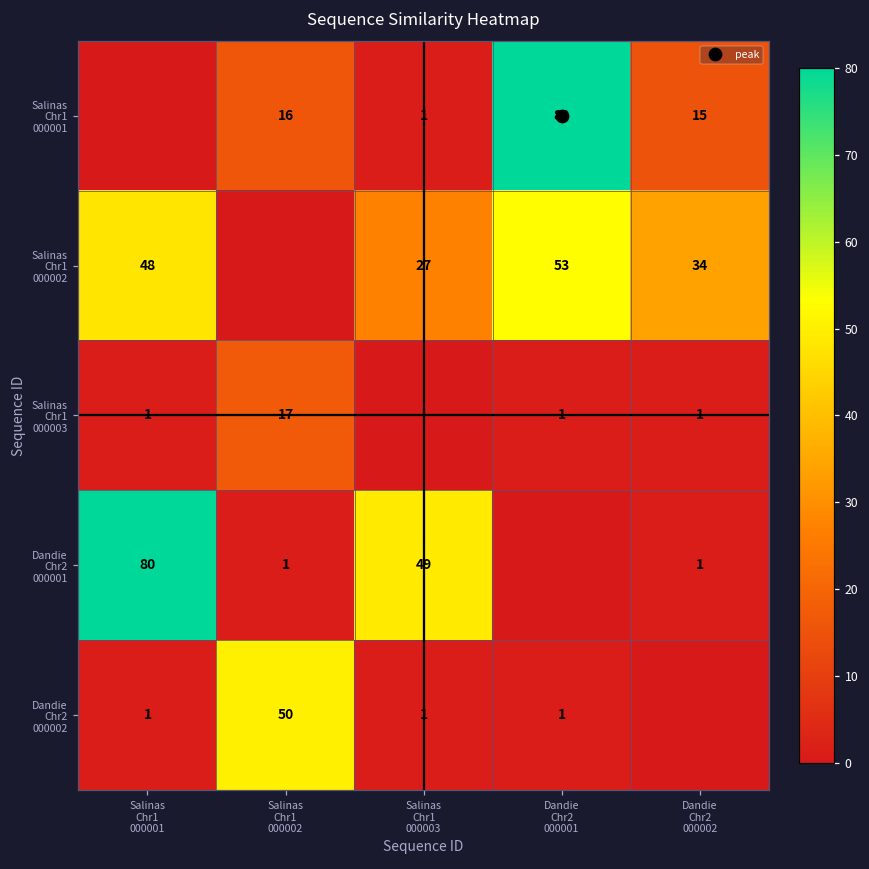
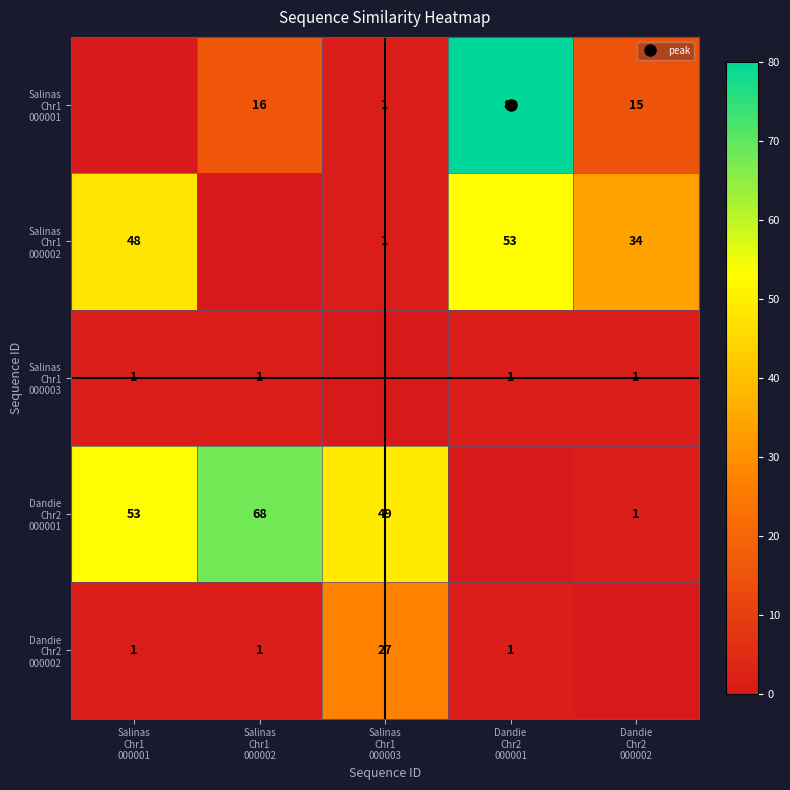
  {
    "Salinas Chr1 000001": {
      "Salinas Chr1 000002": 16,
      "Salinas Chr1 000003": 1,
      "Dandie Chr2 000002": 15
    },
    "Salinas Chr1 000002": {
      "Salinas Chr1 000001": 48,
-     "Salinas Chr1 000003": 27,
+     "Salinas Chr1 000003": 1,
      "Dandie Chr2 000001": 53,
      "Dandie Chr2 000002": 34
    },
    "Salinas Chr1 000003": {
      "Salinas Chr1 000001": 1,
-     "Salinas Chr1 000002": 17,
+     "Salinas Chr1 000002": 1,
      "Dandie Chr2 000001": 1,
      "Dandie Chr2 000002": 1
    },
    "Dandie Chr2 000001": {
-     "Salinas Chr1 000001": 80,
-     "Salinas Chr1 000002": 1,
+     "Salinas Chr1 000001": 53,
+     "Salinas Chr1 000002": 68,
      "Salinas Chr1 000003": 49,
      "Dandie Chr2 000002": 1
    },
    "Dandie Chr2 000002": {
      "Salinas Chr1 000001": 1,
-     "Salinas Chr1 000002": 50,
-     "Salinas Chr1 000003": 1,
+     "Salinas Chr1 000002": 1,
+     "Salinas Chr1 000003": 27,
      "Dandie Chr2 000001": 1
    }
  }
